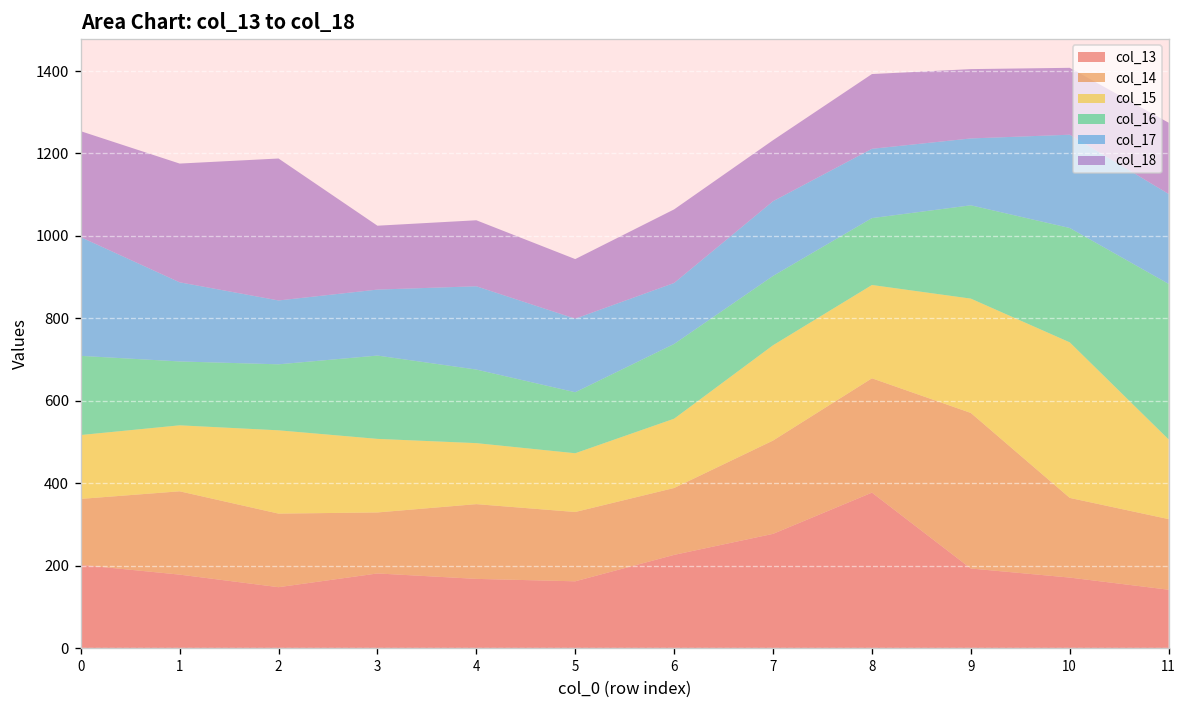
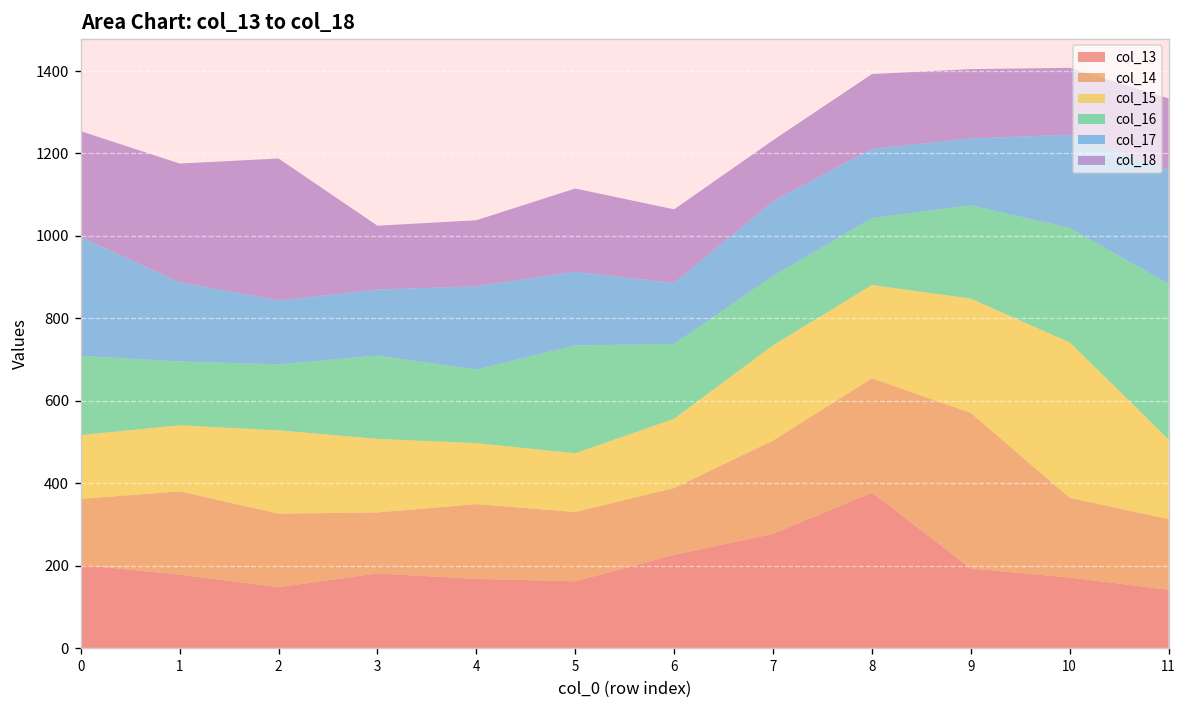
  {
    "col_15": {
      "0": 150,
      "1": 160,
      "2": 200,
      "3": 180,
      "4": 150,
      "5": 140,
      "6": 170,
      "7": 230,
      "8": 230,
      "9": 280,
      "10": 380,
      "11": 190
    },
    "col_16": {
      "0": 190,
      "1": 150,
      "2": 160,
      "3": 200,
      "4": 180,
-     "5": 150,
+     "5": 260,
      "6": 180,
      "7": 170,
      "8": 160,
      "9": 230,
      "10": 280,
      "11": 380
    },
    "col_17": {
      "0": 290,
      "1": 190,
      "2": 150,
      "3": 160,
      "4": 200,
      "5": 180,
      "6": 150,
      "7": 180,
      "8": 170,
      "9": 160,
      "10": 230,
-     "11": 220
+     "11": 280
    },
    "col_18": {
      "0": 260,
      "1": 290,
      "2": 340,
      "3": 150,
      "4": 160,
-     "5": 140,
+     "5": 200,
      "6": 180,
      "7": 150,
      "8": 180,
      "9": 170,
      "10": 160,
      "11": 170
    }
  }
